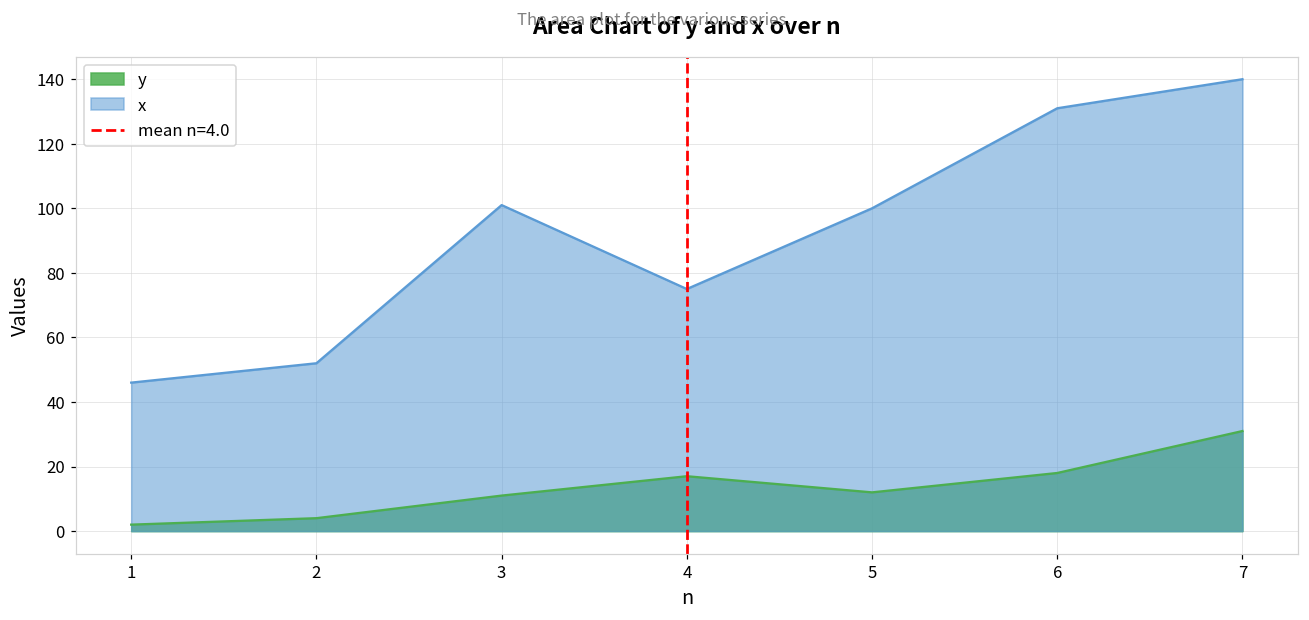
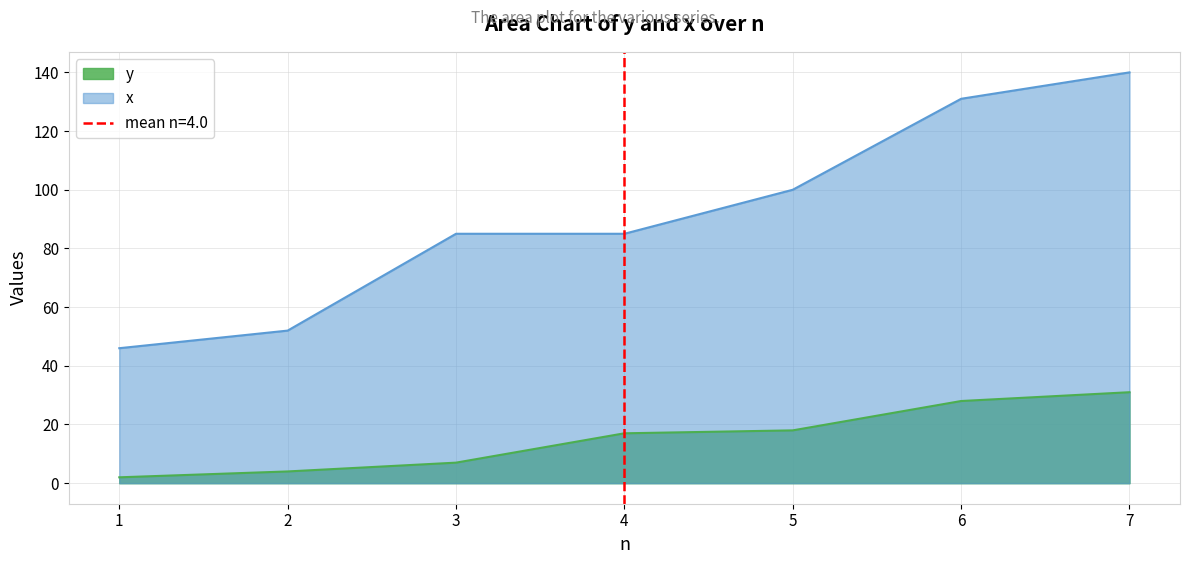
  {
    "y": {
      "1": 2,
      "2": 4,
-     "3": 11,
+     "3": 7,
      "4": 17,
-     "5": 12,
-     "6": 18,
+     "5": 18,
+     "6": 28,
      "7": 31
    },
    "x": {
      "1": 46,
      "2": 52,
-     "3": 101,
-     "4": 75,
+     "3": 85,
+     "4": 85,
      "5": 100,
      "6": 131,
      "7": 140
    }
  }
